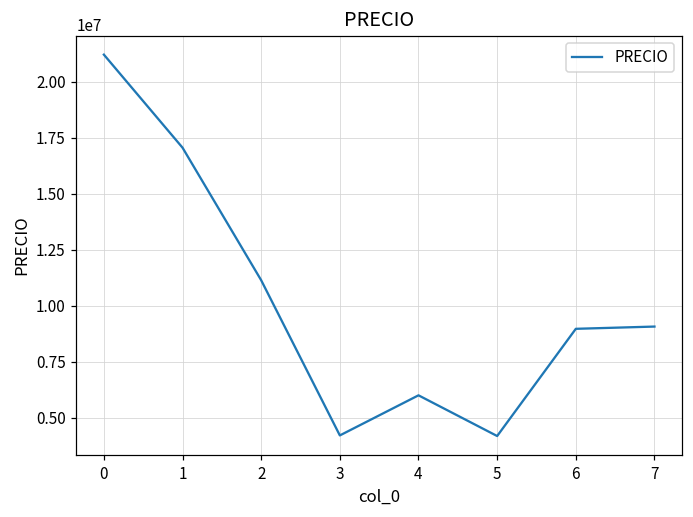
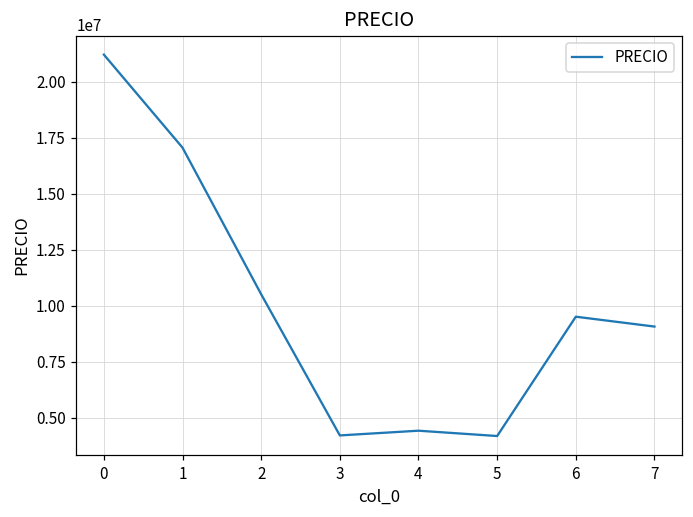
  {
    "0": 21200000,
    "1": 17000000,
-   "2": 11100000,
+   "2": 10500000,
    "3": 4200000,
-   "4": 6000000,
+   "4": 4400000,
    "5": 4200000,
-   "6": 9000000,
+   "6": 9500000,
    "7": 9100000
  }
